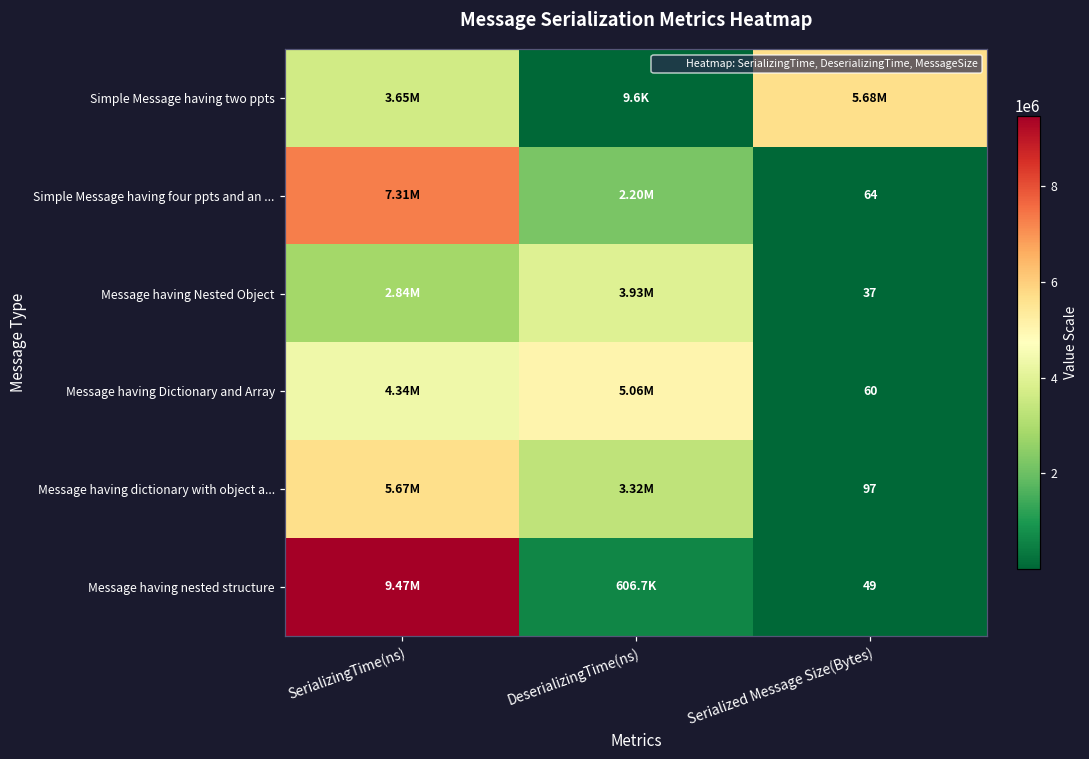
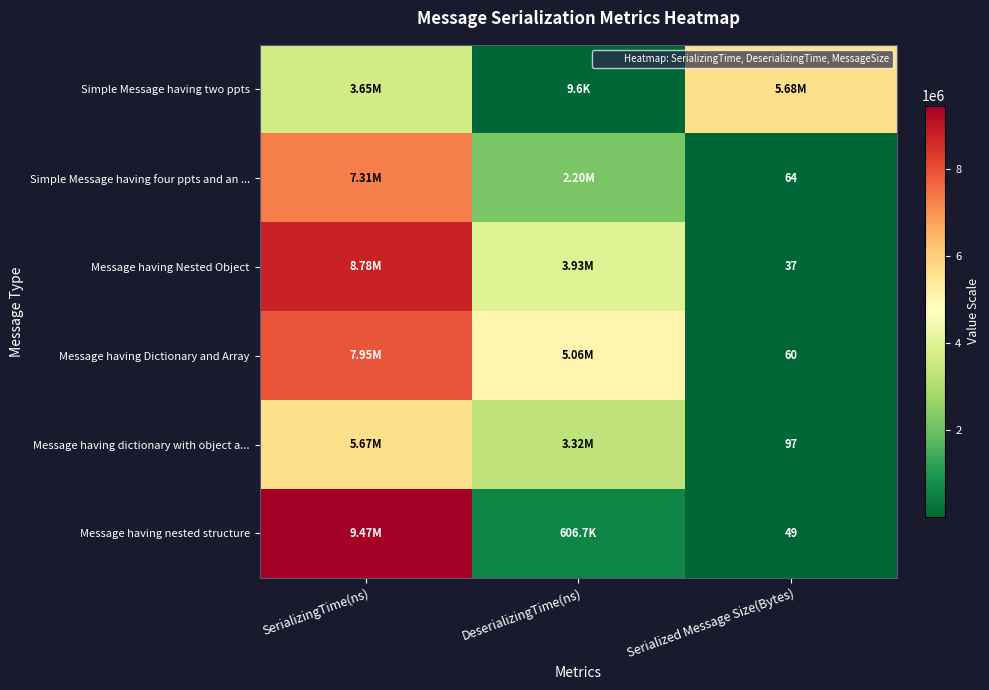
  {
    "Simple Message having two ppts": {
      "SerializingTime(ns)": "3.65M",
      "DeserializingTime(ns)": "9.6K",
      "Serialized Message Size(Bytes)": "5.68M"
    },
    "Simple Message having four ppts and an ...": {
      "SerializingTime(ns)": "7.31M",
      "DeserializingTime(ns)": "2.20M",
      "Serialized Message Size(Bytes)": "64"
    },
    "Message having Nested Object": {
-     "SerializingTime(ns)": "2.84M",
+     "SerializingTime(ns)": "8.78M",
      "DeserializingTime(ns)": "3.93M",
      "Serialized Message Size(Bytes)": "37"
    },
    "Message having Dictionary and Array": {
-     "SerializingTime(ns)": "4.34M",
+     "SerializingTime(ns)": "7.95M",
      "DeserializingTime(ns)": "5.06M",
      "Serialized Message Size(Bytes)": "60"
    },
    "Message having dictionary with object a...": {
      "SerializingTime(ns)": "5.67M",
      "DeserializingTime(ns)": "3.32M",
      "Serialized Message Size(Bytes)": "97"
    },
    "Message having nested structure": {
      "SerializingTime(ns)": "9.47M",
      "DeserializingTime(ns)": "606.7K",
      "Serialized Message Size(Bytes)": "49"
    }
  }
